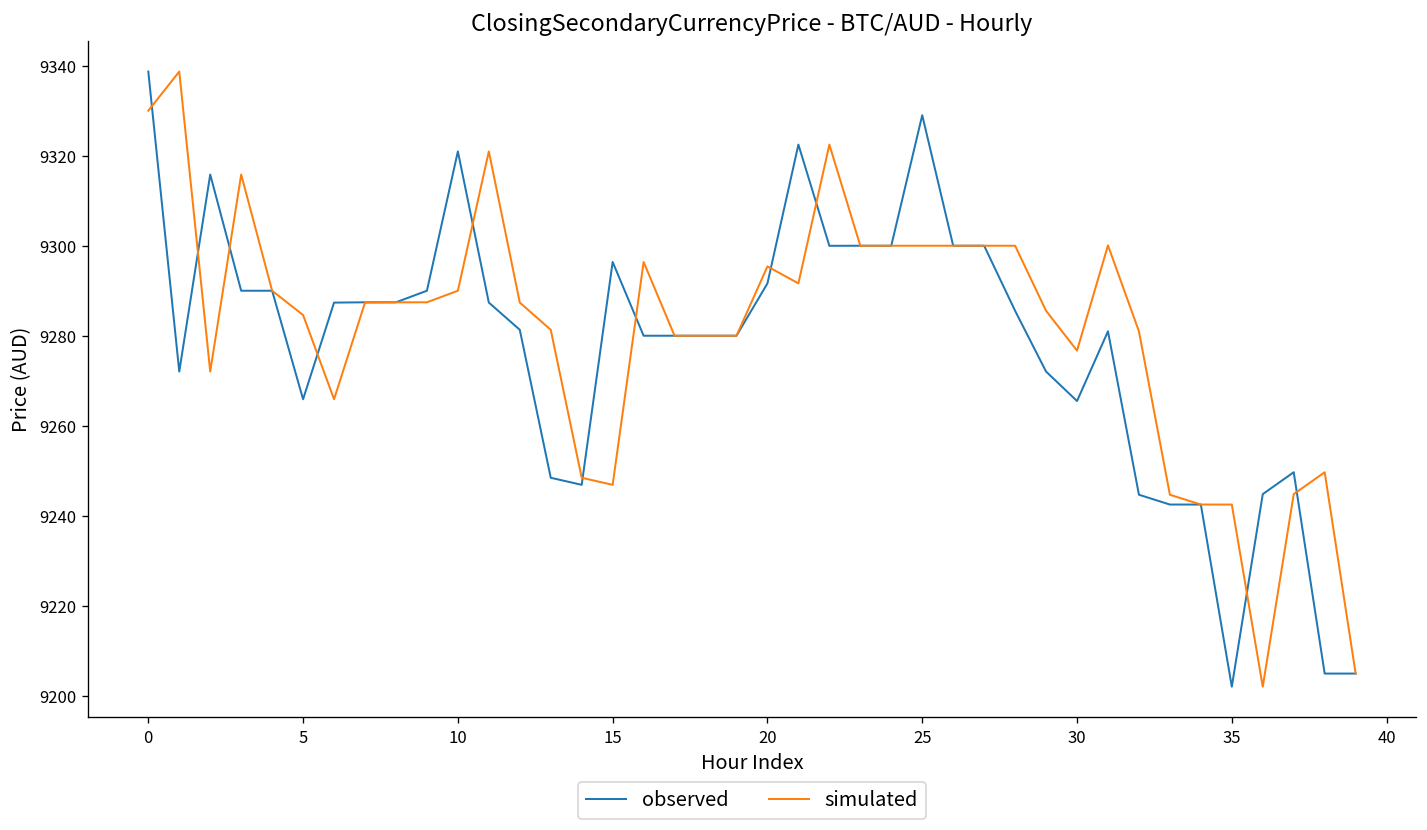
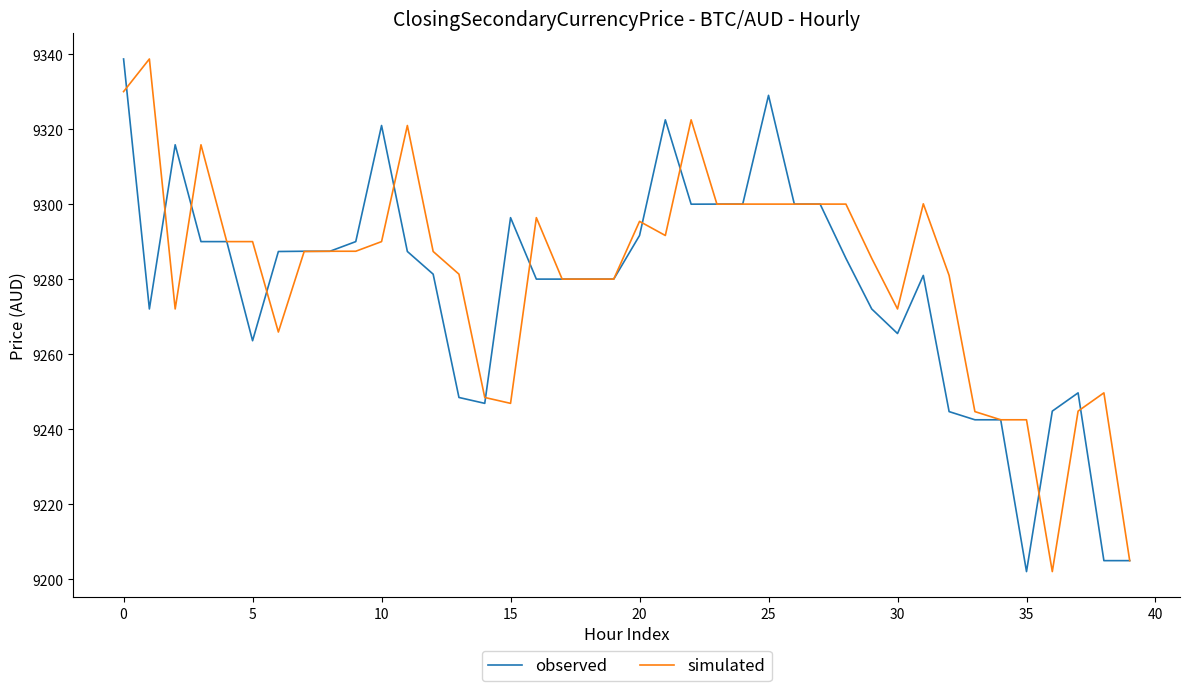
  {
    "observed": {
      "0": 9339,
-     "5": 9266,
+     "5": 9264,
      "10": 9321,
      "15": 9296,
      "20": 9292,
      "25": 9329,
      "30": 9265,
      "35": 9202
    },
    "simulated": {
      "0": 9330,
-     "5": 9285,
+     "5": 9290,
      "10": 9290,
      "15": 9247,
      "20": 9295,
      "25": 9300,
-     "30": 9277,
+     "30": 9272,
      "35": 9242
    }
  }
